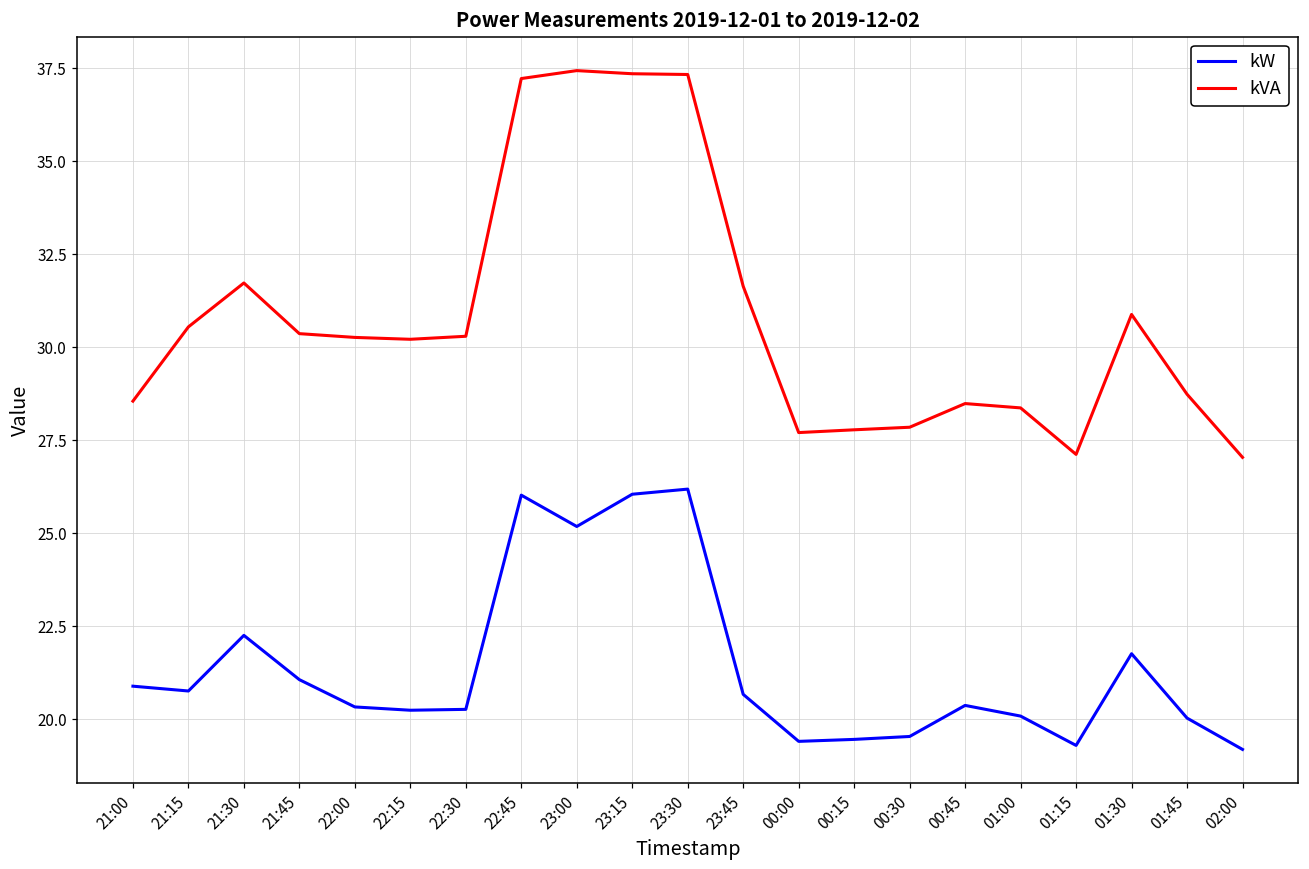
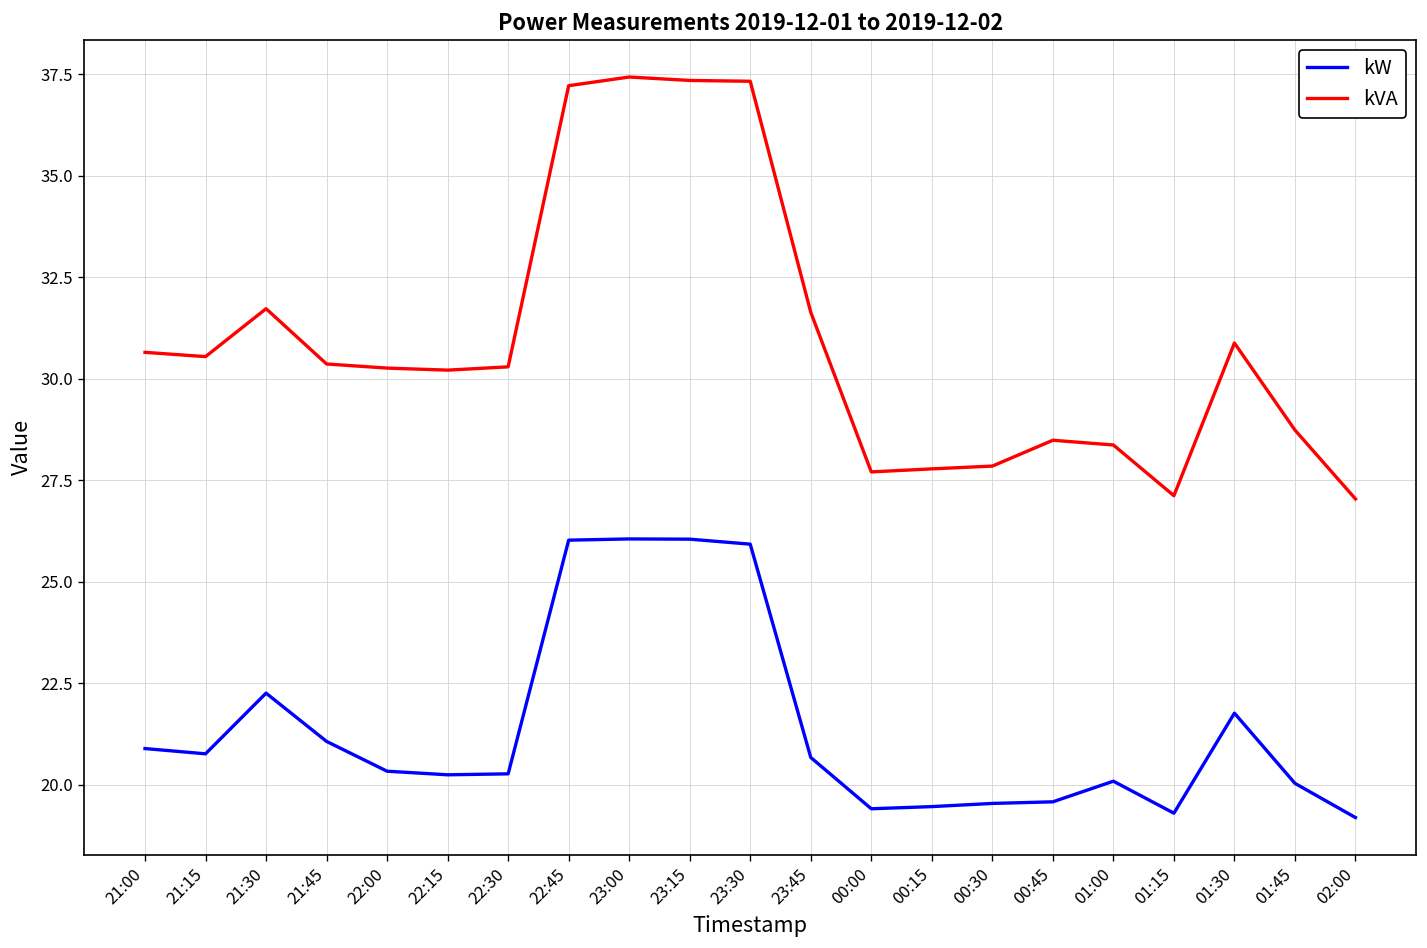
  {
    "kW": {
      "21:00": 20.9,
      "21:15": 20.8,
      "21:30": 22.3,
      "21:45": 21.1,
      "22:00": 20.3,
      "22:15": 20.2,
      "22:30": 20.3,
      "22:45": 26.0,
-     "23:00": 25.2,
+     "23:00": 26.1,
      "23:15": 26.0,
-     "23:30": 26.2,
+     "23:30": 25.9,
      "23:45": 20.7,
      "00:00": 19.4,
      "00:15": 19.5,
      "00:30": 19.5,
-     "00:45": 20.4,
+     "00:45": 19.6,
      "01:00": 20.1,
      "01:15": 19.3,
      "01:30": 21.8,
      "01:45": 20.0,
      "02:00": 19.2
    },
    "kVA": {
-     "21:00": 28.5,
+     "21:00": 30.6,
      "21:15": 30.5,
      "21:30": 31.7,
      "21:45": 30.4,
      "22:00": 30.3,
      "22:15": 30.2,
      "22:30": 30.3,
      "22:45": 37.2,
      "23:00": 37.4,
      "23:15": 37.3,
      "23:30": 37.3,
      "23:45": 31.6,
      "00:00": 27.7,
      "00:15": 27.8,
      "00:30": 27.8,
      "00:45": 28.5,
      "01:00": 28.4,
      "01:15": 27.1,
      "01:30": 30.9,
      "01:45": 28.7,
      "02:00": 27.0
    }
  }
